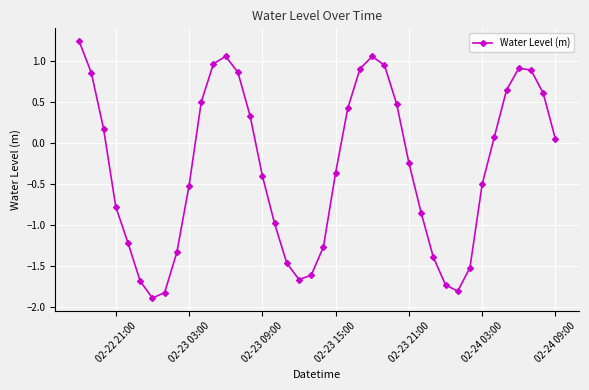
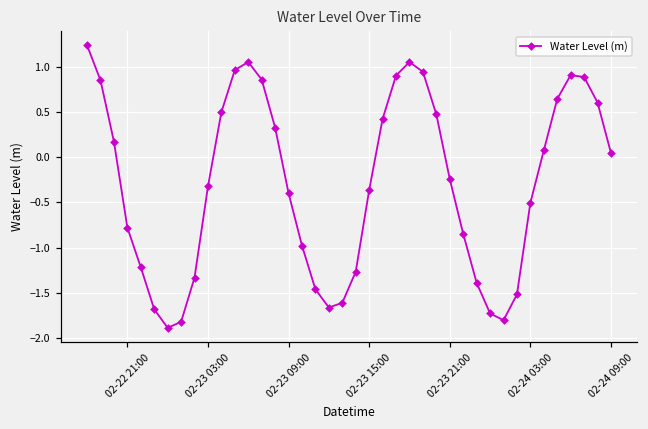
  {
    "02-22 21:00": -0.8,
-   "02-23 03:00": -0.5,
+   "02-23 03:00": -0.3,
    "02-23 09:00": -0.4,
    "02-23 15:00": -0.4,
    "02-23 21:00": -0.2,
    "02-24 03:00": -0.5,
    "02-24 09:00": 0.0
  }
